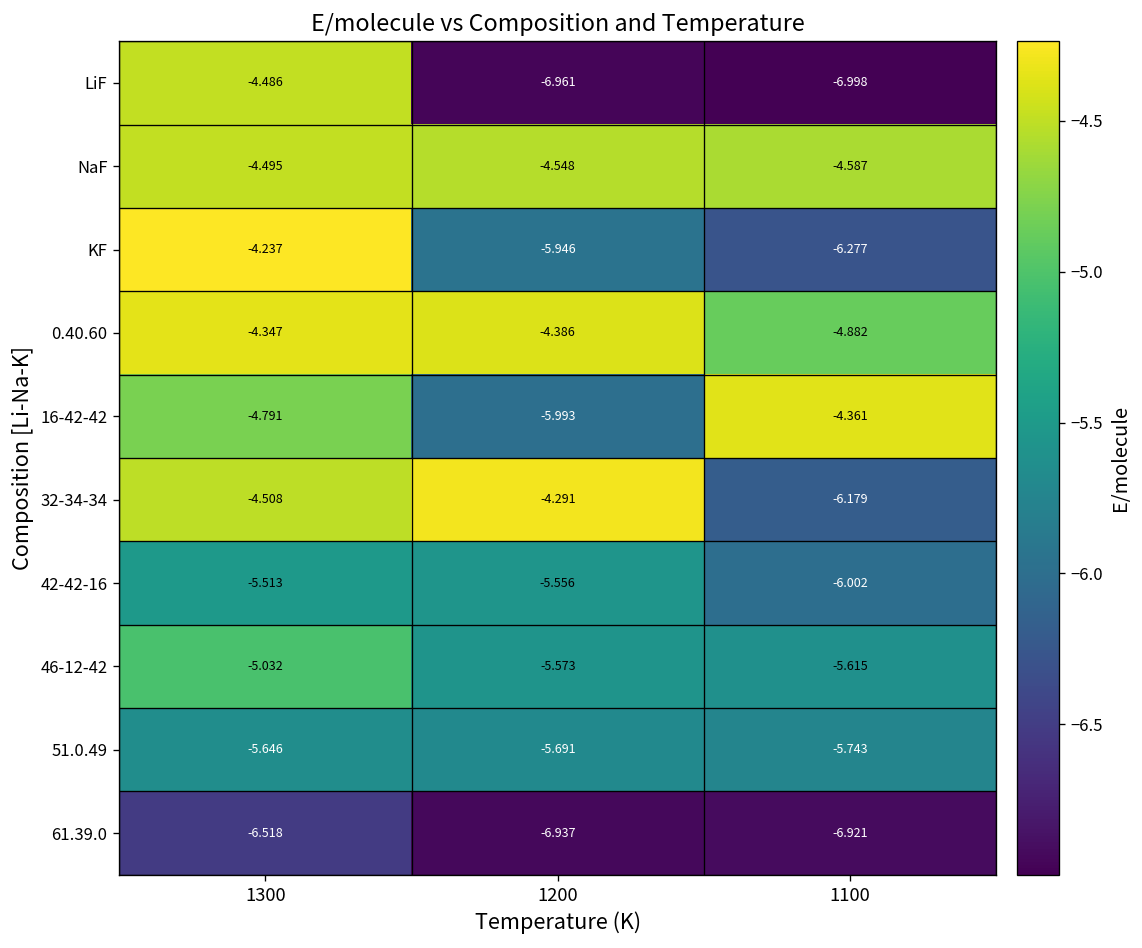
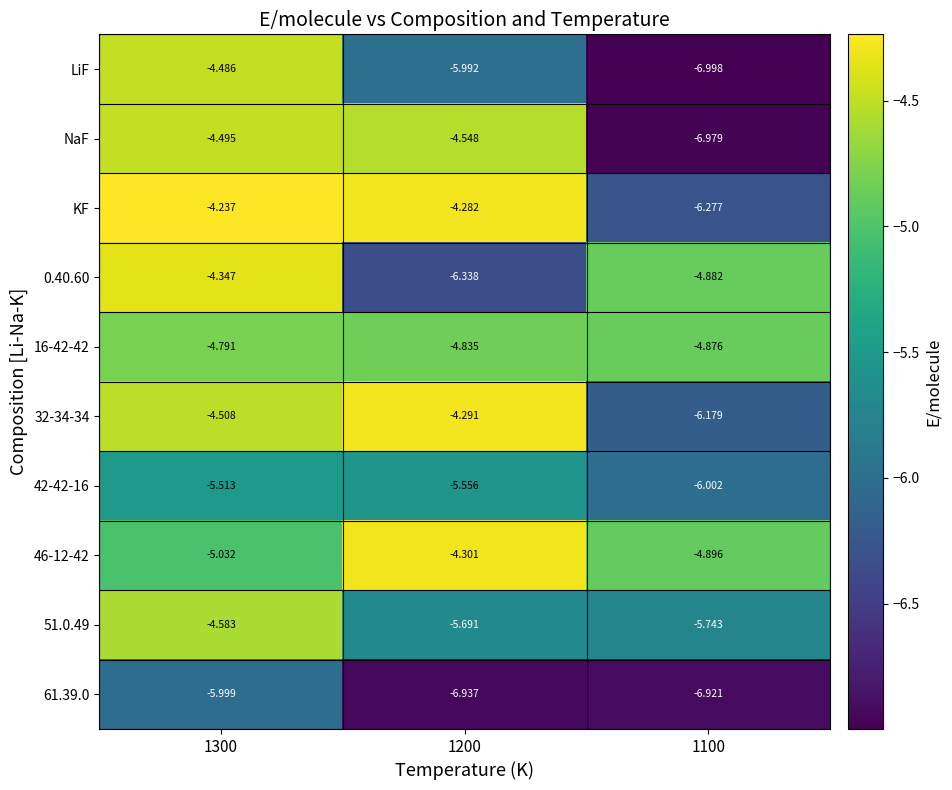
  {
    "LiF": {
      "1300": -4.486,
-     "1200": -6.961,
+     "1200": -5.992,
      "1100": -6.998
    },
    "NaF": {
      "1300": -4.495,
      "1200": -4.548,
-     "1100": -4.587
+     "1100": -6.979
    },
    "KF": {
      "1300": -4.237,
-     "1200": -5.946,
+     "1200": -4.282,
      "1100": -6.277
    },
    "0.40.60": {
      "1300": -4.347,
-     "1200": -4.386,
+     "1200": -6.338,
      "1100": -4.882
    },
    "16-42-42": {
      "1300": -4.791,
-     "1200": -5.993,
-     "1100": -4.361
+     "1200": -4.835,
+     "1100": -4.876
    },
    "32-34-34": {
      "1300": -4.508,
      "1200": -4.291,
      "1100": -6.179
    },
    "42-42-16": {
      "1300": -5.513,
      "1200": -5.556,
      "1100": -6.002
    },
    "46-12-42": {
      "1300": -5.032,
-     "1200": -5.573,
-     "1100": -5.615
+     "1200": -4.301,
+     "1100": -4.896
    },
    "51.0.49": {
-     "1300": -5.646,
+     "1300": -4.583,
      "1200": -5.691,
      "1100": -5.743
    },
    "61.39.0": {
-     "1300": -6.518,
+     "1300": -5.999,
      "1200": -6.937,
      "1100": -6.921
    }
  }
